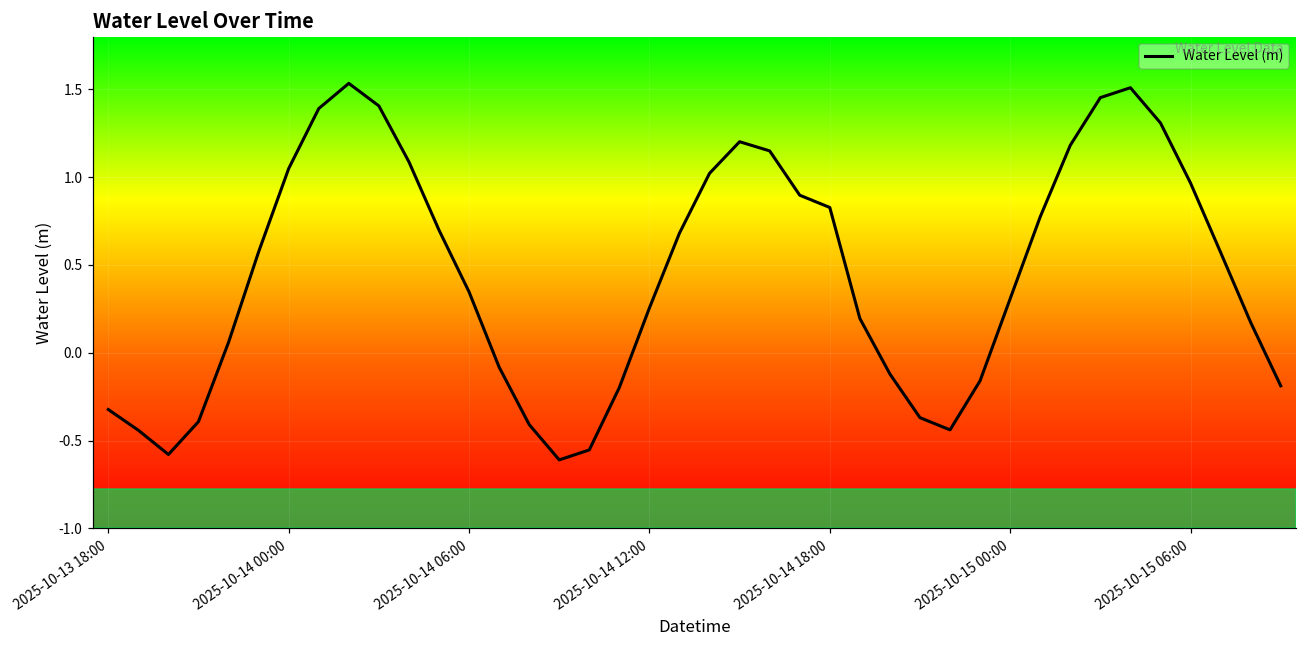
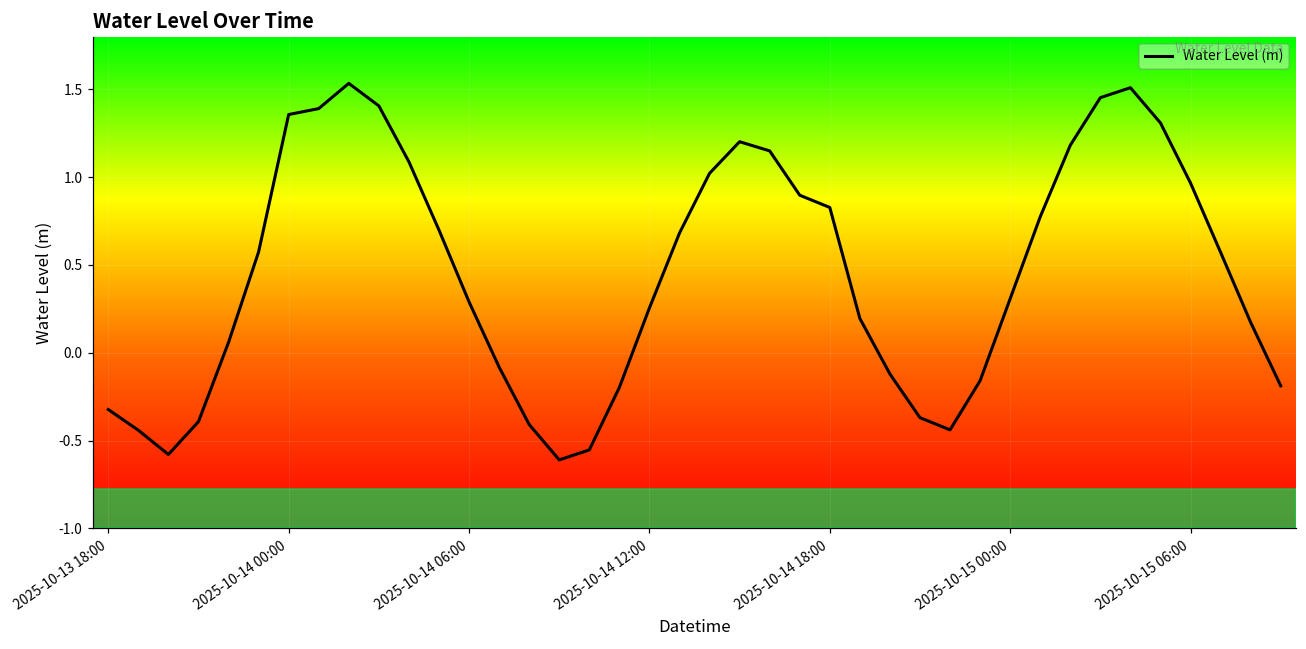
  {
    "2025-10-13 18:00": -0.32,
-   "2025-10-14 00:00": 1.05,
-   "2025-10-14 06:00": 0.35,
+   "2025-10-14 00:00": 1.36,
+   "2025-10-14 06:00": 0.29,
    "2025-10-14 12:00": 0.26,
    "2025-10-14 18:00": 0.83,
    "2025-10-15 00:00": 0.31,
    "2025-10-15 06:00": 0.97
  }
